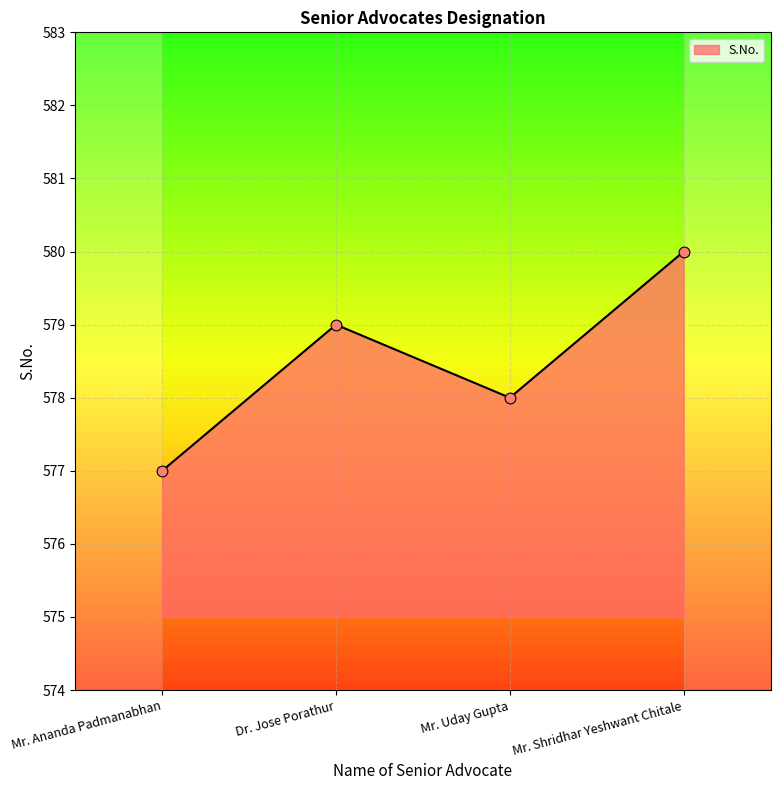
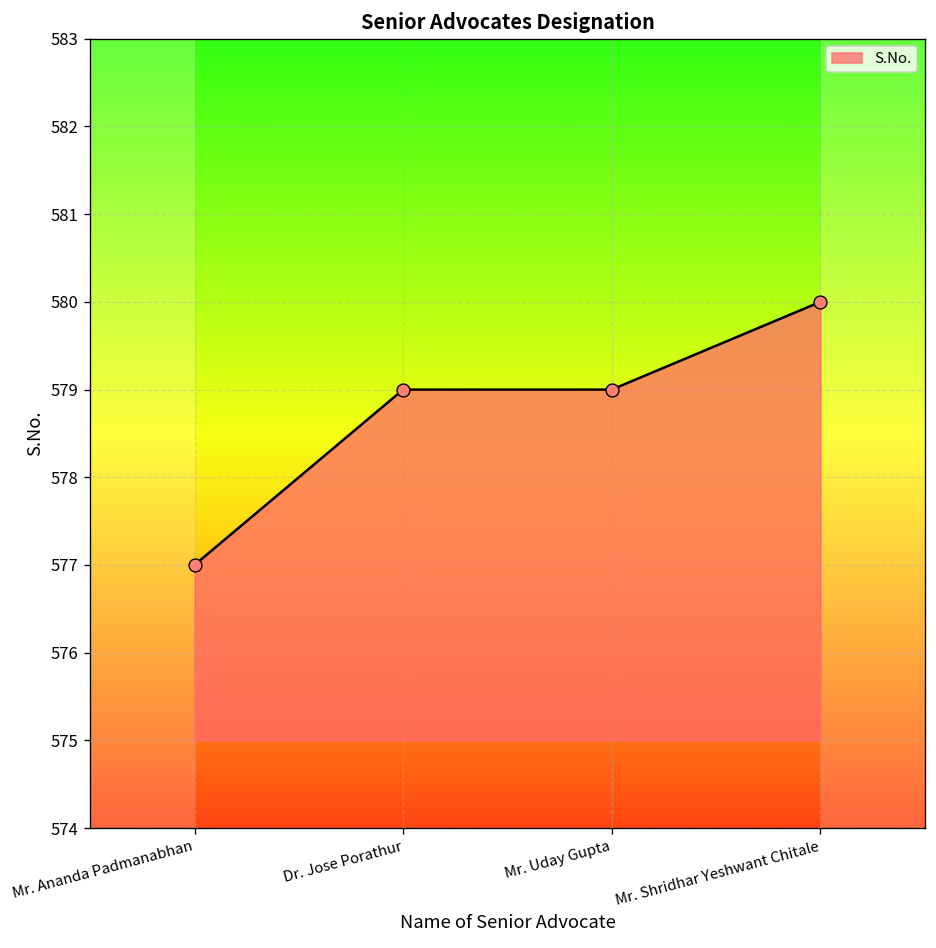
  {
    "Mr. Ananda Padmanabhan": 577,
    "Dr. Jose Porathur": 579,
-   "Mr. Uday Gupta": 578,
+   "Mr. Uday Gupta": 579,
    "Mr. Shridhar Yeshwant Chitale": 580
  }
